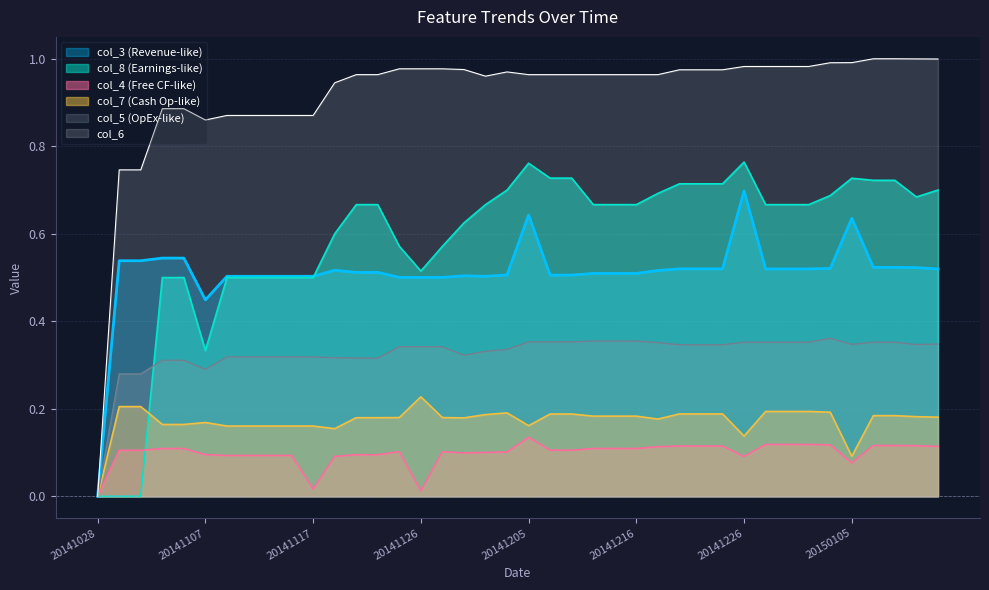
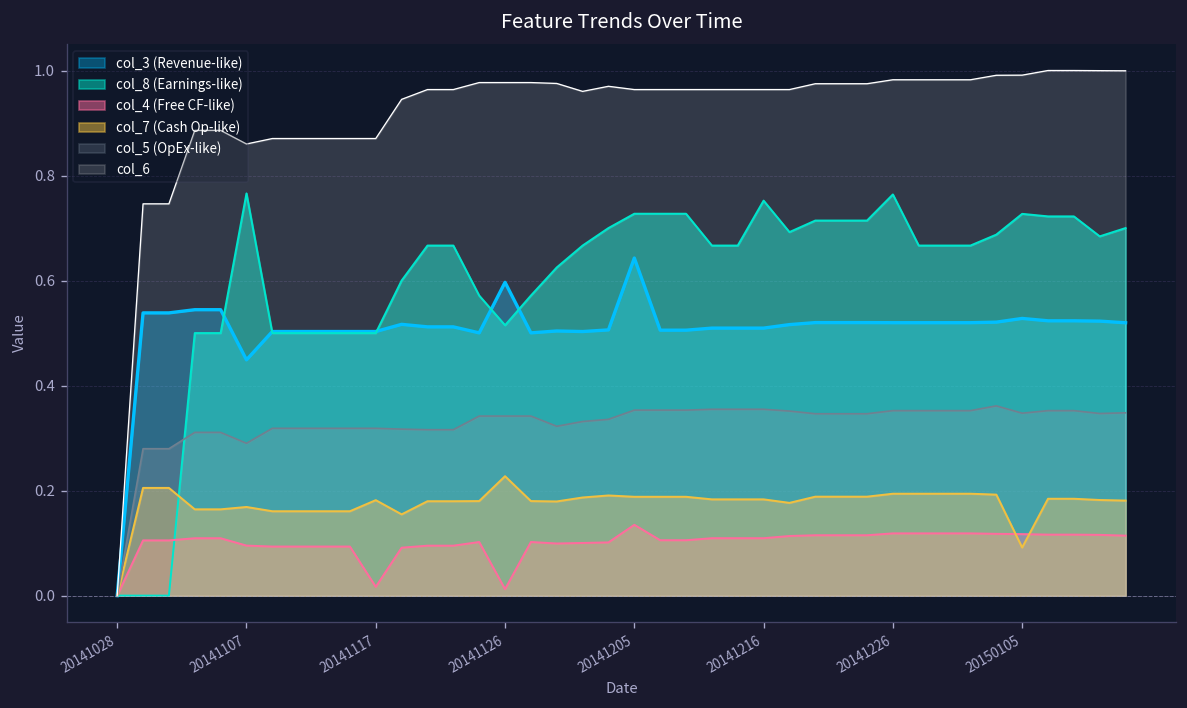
  {
    "col_3 (Revenue-like)": {
      "20141107": 0.45,
-     "20141126": 0.50,
+     "20141126": 0.60,
      "20141205": 0.64,
      "20141216": 0.51,
-     "20141226": 0.70,
-     "20150105": 0.64
+     "20141226": 0.52,
+     "20150105": 0.53
    },
    "col_8 (Earnings-like)": {
-     "20141107": 0.33,
+     "20141107": 0.77,
      "20141126": 0.51,
-     "20141205": 0.76,
-     "20141216": 0.67,
+     "20141205": 0.73,
+     "20141216": 0.75,
      "20141226": 0.76,
      "20150105": 0.73
    },
    "col_4 (Free CF-like)": {
      "20141107": 0.10,
      "20141117": 0.02,
      "20141126": 0.01,
      "20141205": 0.13,
      "20141216": 0.11,
-     "20141226": 0.09,
-     "20150105": 0.08
+     "20141226": 0.12,
+     "20150105": 0.12
    },
    "col_7 (Cash Op-like)": {
      "20141107": 0.17,
-     "20141117": 0.16,
+     "20141117": 0.18,
      "20141126": 0.23,
-     "20141205": 0.16,
+     "20141205": 0.19,
      "20141216": 0.18,
-     "20141226": 0.14,
+     "20141226": 0.19,
      "20150105": 0.09
    }
  }
